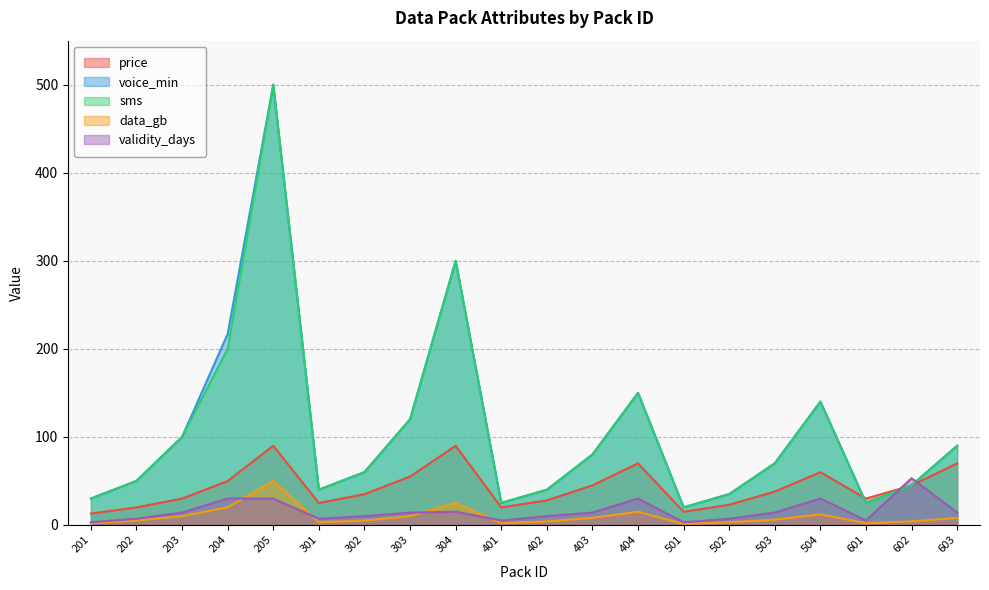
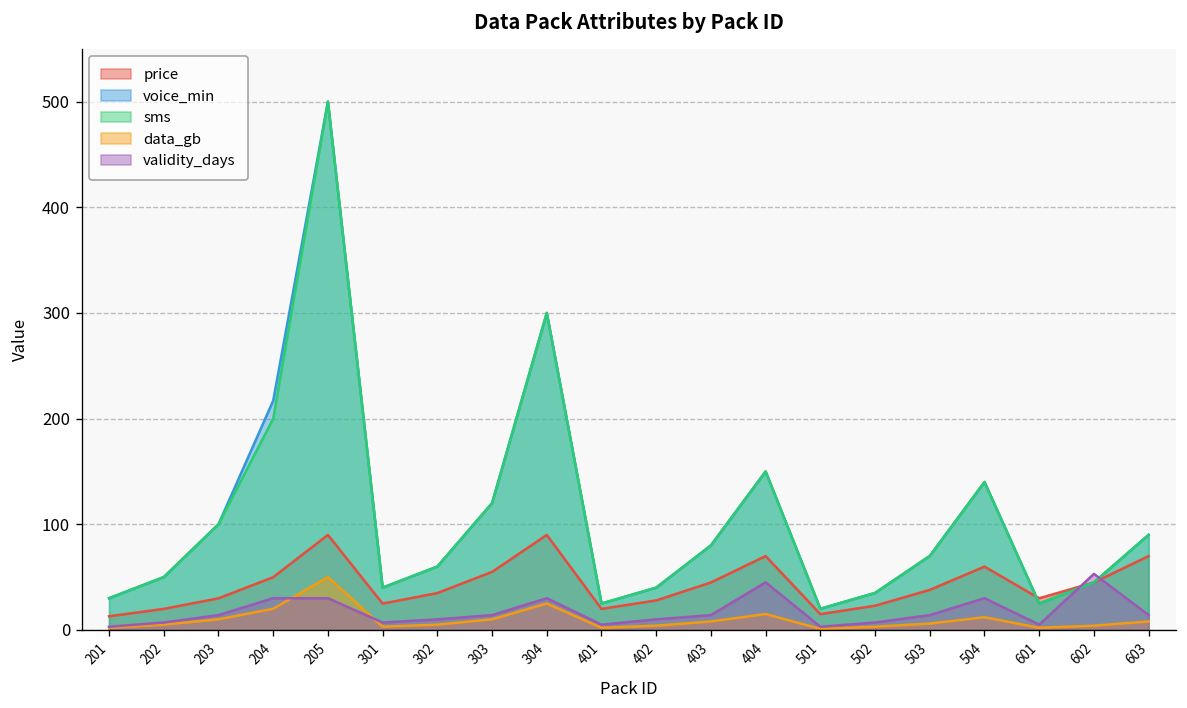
  {
    "price": {
      "201": 10,
      "202": 20,
      "203": 30,
      "204": 50,
      "205": 90,
      "301": 20,
      "302": 30,
      "303": 50,
      "304": 90,
      "401": 20,
      "402": 30,
      "403": 40,
      "404": 70,
      "501": 10,
      "502": 20,
      "503": 40,
      "504": 60,
      "601": 30,
      "603": 70
    },
    "voice_min": {
      "204": 220
    },
    "sms": {
      "204": 200
    },
    "data_gb": {
      "203": 10,
      "204": 20,
      "205": 50,
      "301": 0,
      "302": 10,
      "303": 10,
      "304": 30,
      "401": 0,
      "402": 0,
      "403": 10,
      "404": 20,
      "502": 0,
      "503": 10,
      "504": 10,
      "601": 0,
      "602": 0,
      "603": 10
    },
    "validity_days": {
      "203": 10,
      "204": 30,
      "205": 30,
      "301": 10,
      "302": 10,
      "303": 10,
-     "304": 20,
+     "304": 30,
      "401": 10,
      "402": 10,
      "403": 10,
-     "404": 30,
+     "404": 50,
      "502": 10,
      "503": 10,
      "504": 30,
      "601": 10,
      "602": 50,
      "603": 10
    }
  }
